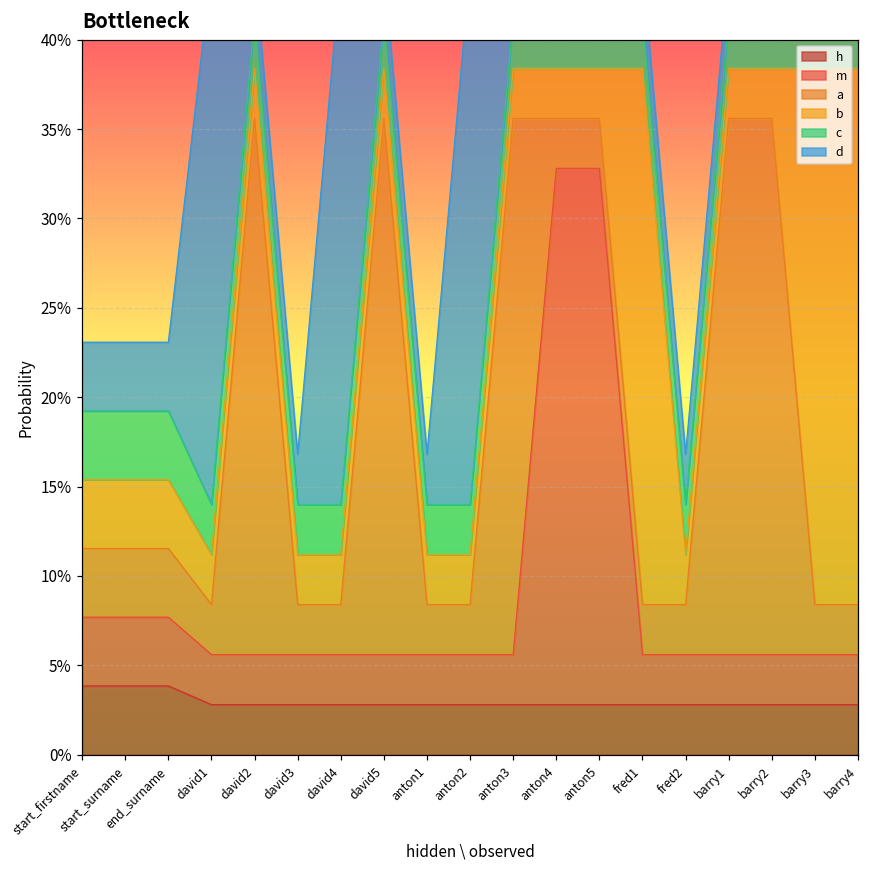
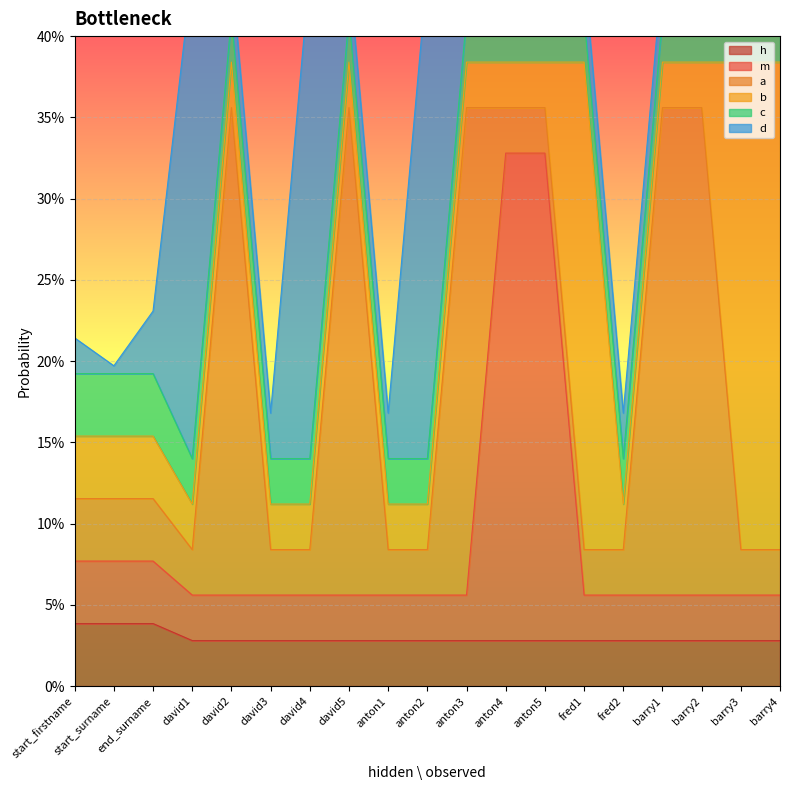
  {
    "c": {
      "start_firstname": "3.8%",
      "start_surname": "3.8%",
      "end_surname": "3.8%",
      "david1": "2.8%",
      "david3": "2.8%",
      "david4": "2.8%",
      "anton1": "2.8%",
      "anton2": "2.8%",
      "fred2": "2.8%"
    },
    "d": {
-     "start_firstname": "3.8%",
-     "start_surname": "3.8%",
+     "start_firstname": "2.2%",
+     "start_surname": "0.5%",
      "end_surname": "3.8%",
      "david3": "2.8%",
      "anton1": "2.8%",
      "fred2": "2.8%"
    }
  }
